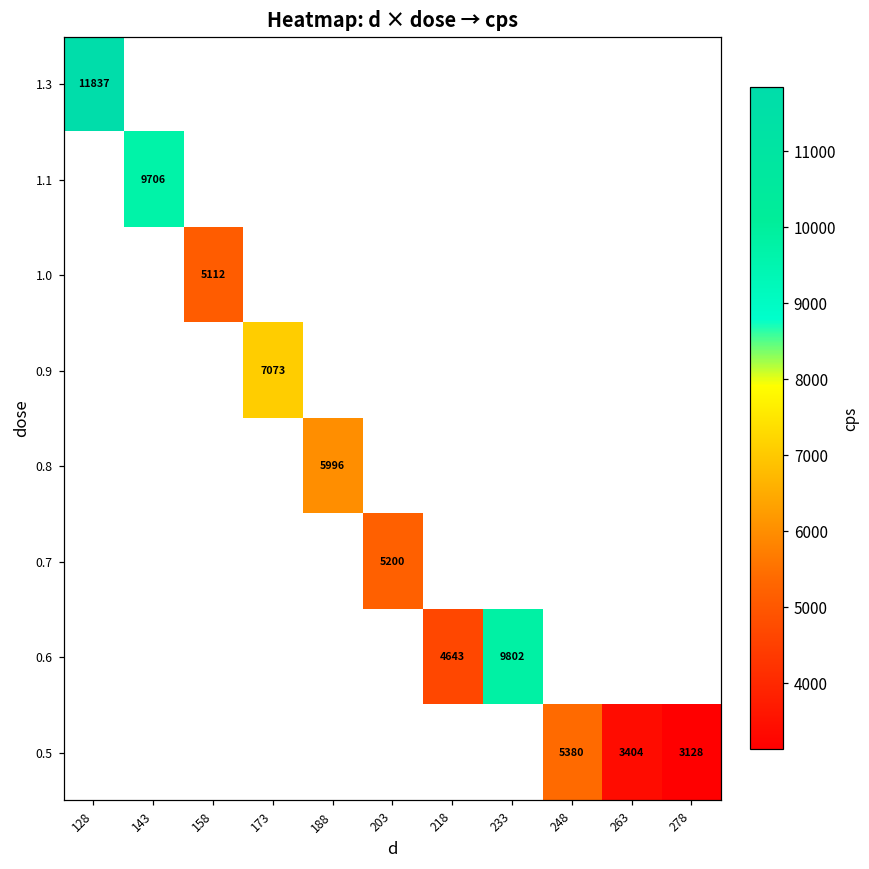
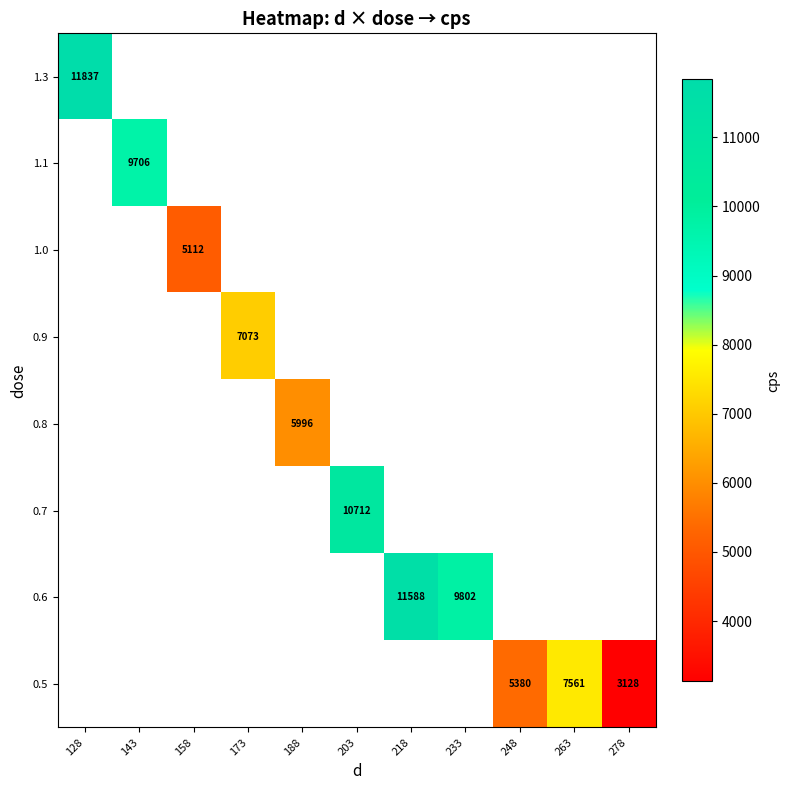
  {
    "1.3": {
      "128": 11837
    },
    "1.1": {
      "143": 9706
    },
    "1.0": {
      "158": 5112
    },
    "0.9": {
      "173": 7073
    },
    "0.8": {
      "188": 5996
    },
    "0.7": {
-     "203": 5200
+     "203": 10712
    },
    "0.6": {
-     "218": 4643,
+     "218": 11588,
      "233": 9802
    },
    "0.5": {
      "248": 5380,
-     "263": 3404,
+     "263": 7561,
      "278": 3128
    }
  }
